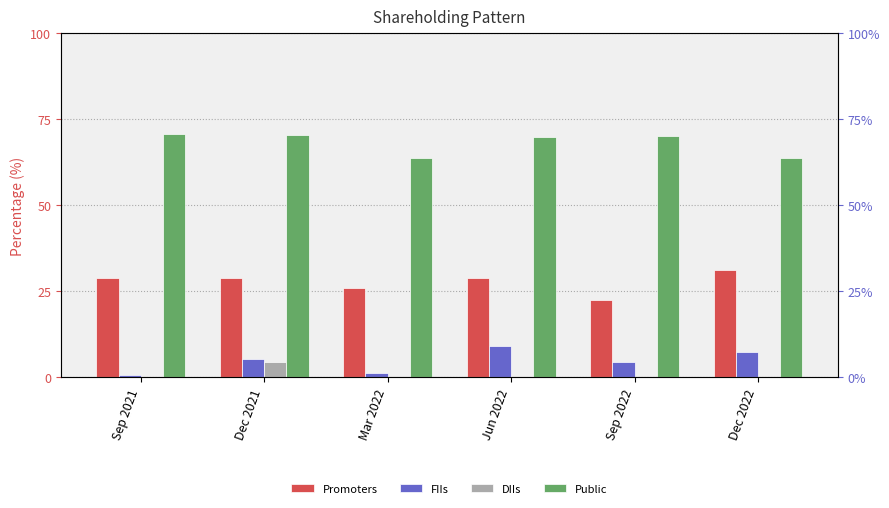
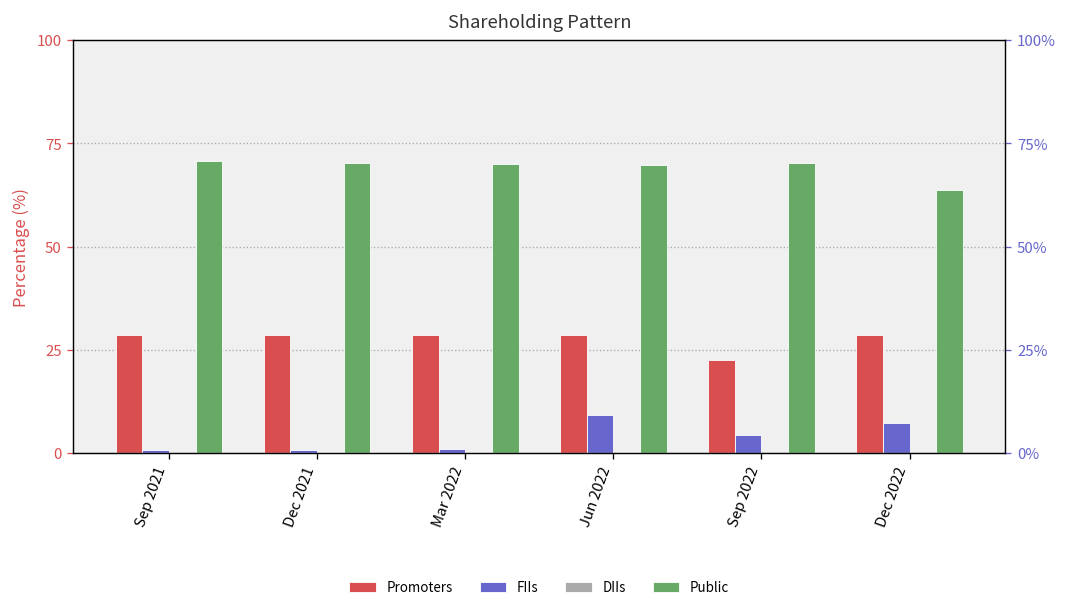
  {
    "Promoters": {
      "Sep 2021": 29,
      "Dec 2021": 29,
-     "Mar 2022": 26,
+     "Mar 2022": 29,
      "Jun 2022": 29,
      "Sep 2022": 23,
-     "Dec 2022": 31
+     "Dec 2022": 29
    },
    "FIIs": {
-     "Dec 2021": 5,
+     "Dec 2021": 1,
      "Mar 2022": 1,
      "Jun 2022": 9,
      "Sep 2022": 4,
      "Dec 2022": 7
    },
    "DIIs": {
      "Sep 2021": 0,
-     "Dec 2021": 4,
+     "Dec 2021": 0,
      "Sep 2022": 0,
      "Dec 2022": 0
    },
    "Public": {
      "Sep 2021": 71,
      "Dec 2021": 70,
-     "Mar 2022": 64,
+     "Mar 2022": 70,
      "Jun 2022": 70,
      "Sep 2022": 70,
      "Dec 2022": 64
    }
  }
